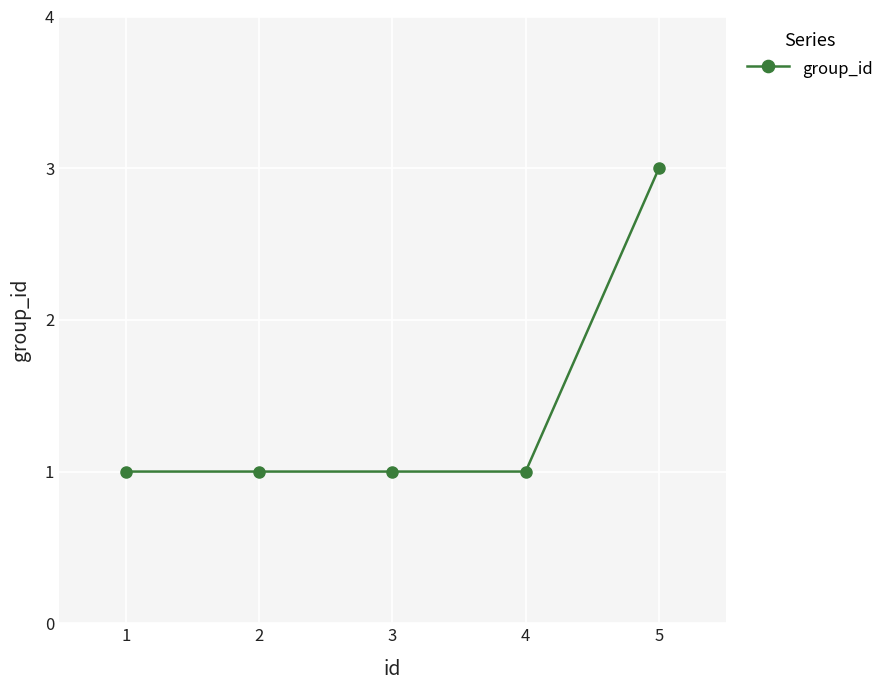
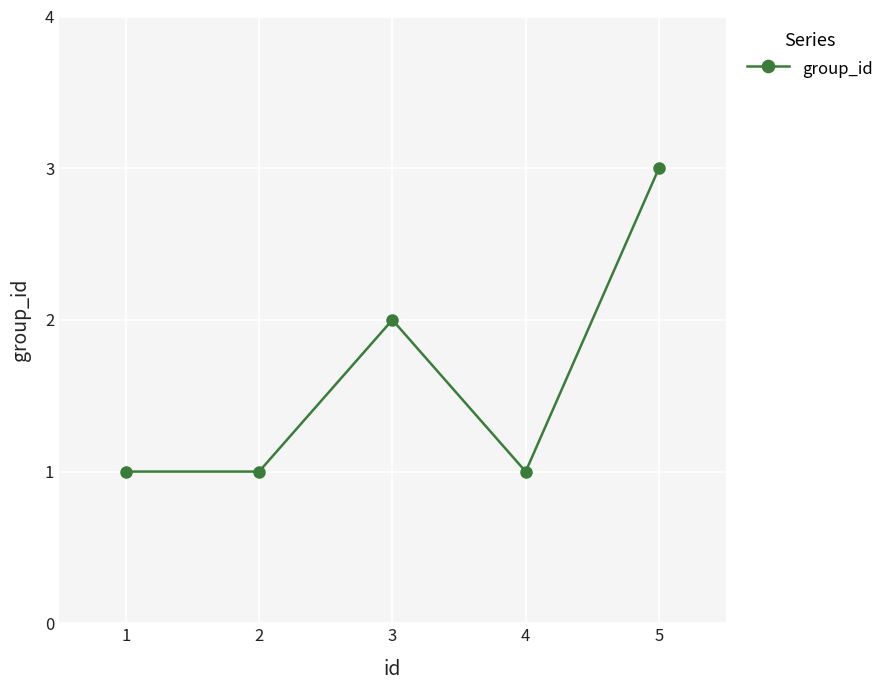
  {
    "1": 1,
    "2": 1,
-   "3": 1,
+   "3": 2,
    "4": 1,
    "5": 3
  }
